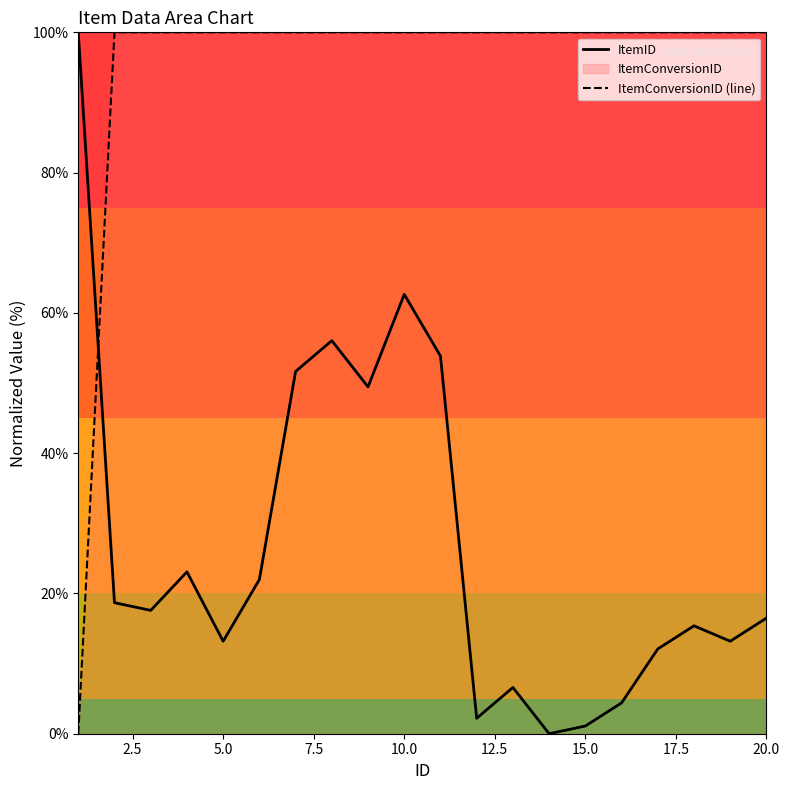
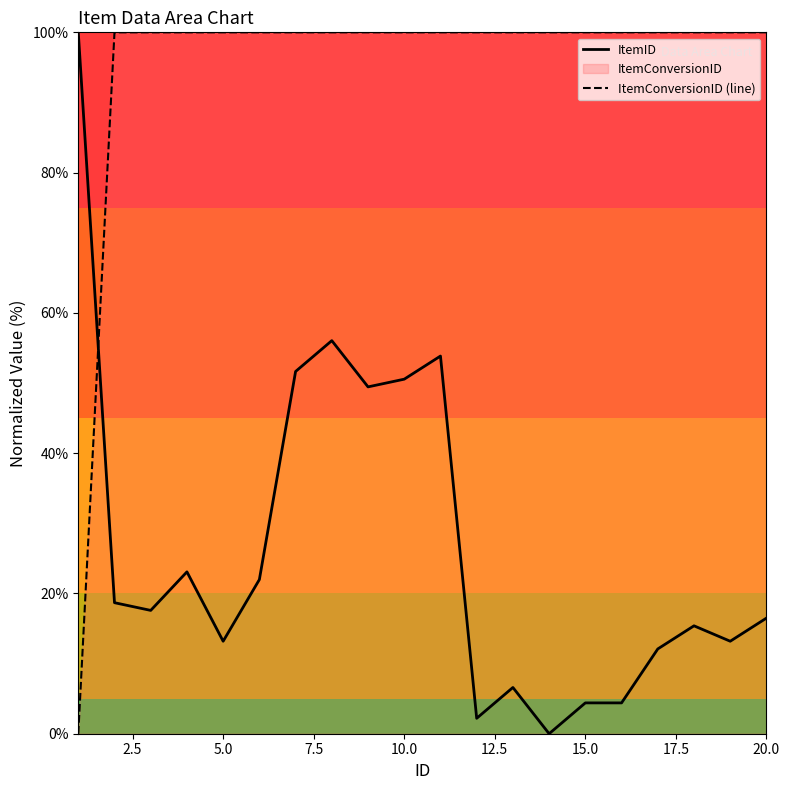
  {
    "ItemID": {
      "5.0": "13%",
-     "10.0": "63%",
-     "15.0": "1%",
+     "10.0": "51%",
+     "15.0": "4%",
      "20.0": "16%"
    },
    "ItemConversionID": {
      "5.0": "100%",
      "10.0": "100%",
      "15.0": "100%",
      "20.0": "100%"
    }
  }
